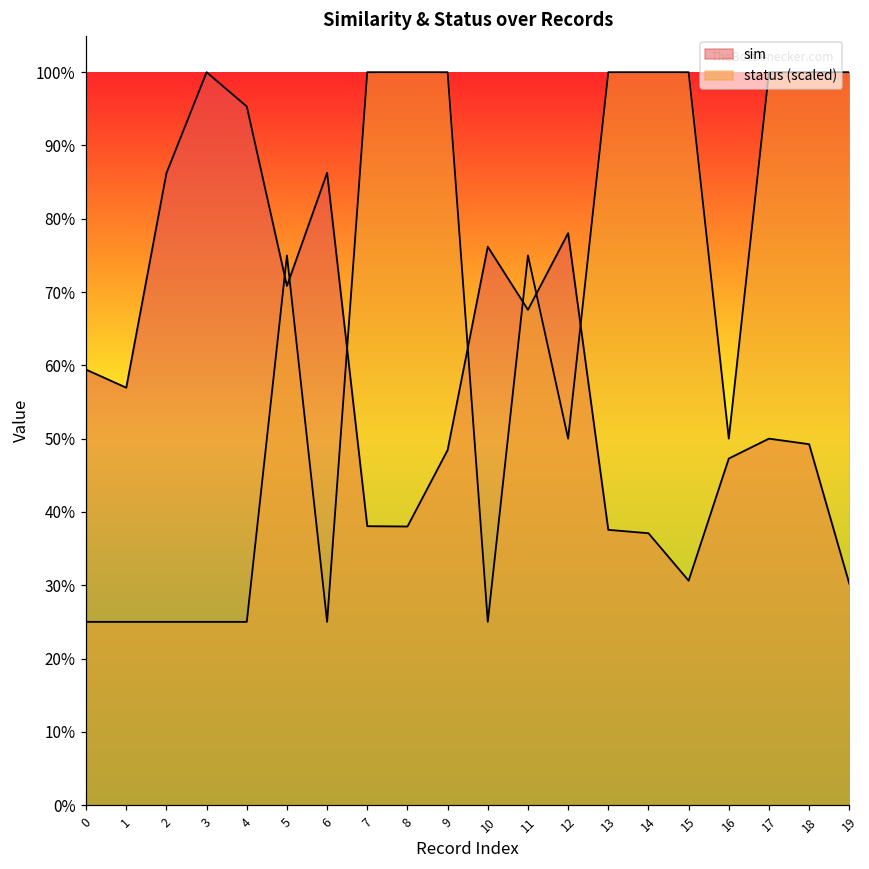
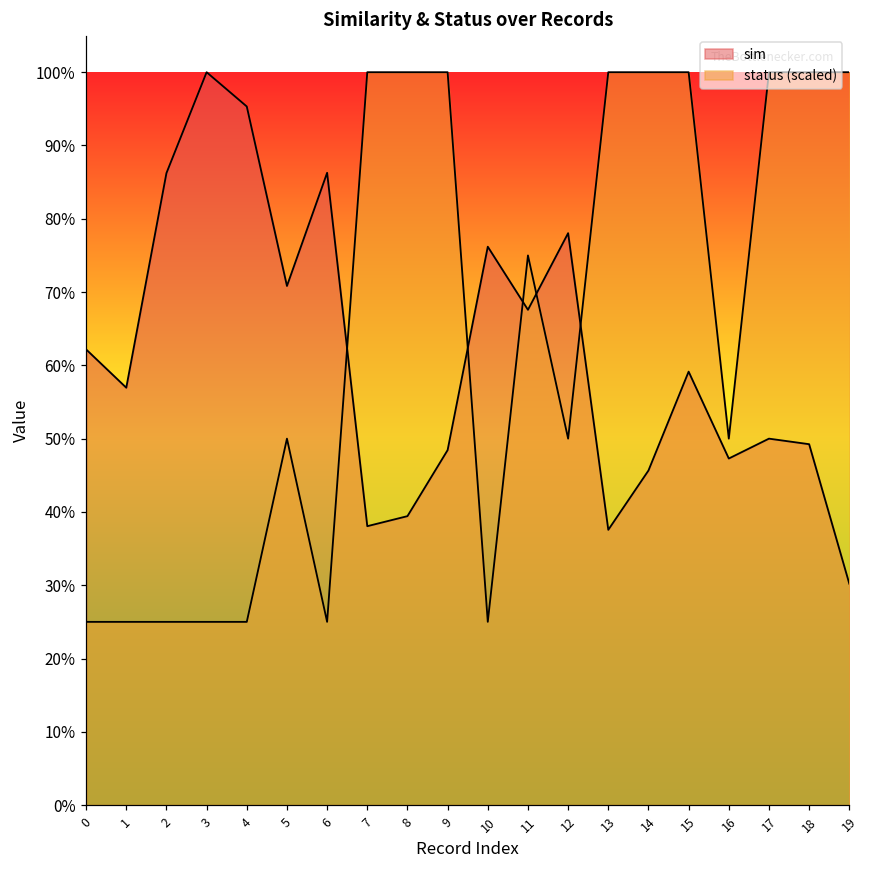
  {
    "sim": {
-     "0": "59%",
+     "0": "62%",
      "1": "57%",
      "2": "86%",
      "3": "100%",
      "4": "95%",
      "5": "71%",
      "6": "86%",
      "7": "38%",
-     "8": "38%",
+     "8": "39%",
      "9": "48%",
      "10": "76%",
      "11": "68%",
      "12": "78%",
      "13": "38%",
-     "14": "37%",
-     "15": "31%",
+     "14": "46%",
+     "15": "59%",
      "16": "47%",
      "17": "50%",
      "18": "49%",
      "19": "30%"
    },
    "status (scaled)": {
      "0": "25%",
      "1": "25%",
      "2": "25%",
      "3": "25%",
      "4": "25%",
-     "5": "75%",
+     "5": "50%",
      "6": "25%",
      "7": "100%",
      "8": "100%",
      "9": "100%",
      "10": "25%",
      "11": "75%",
      "12": "50%",
      "13": "100%",
      "14": "100%",
      "15": "100%",
      "16": "50%",
      "19": "100%"
    }
  }
